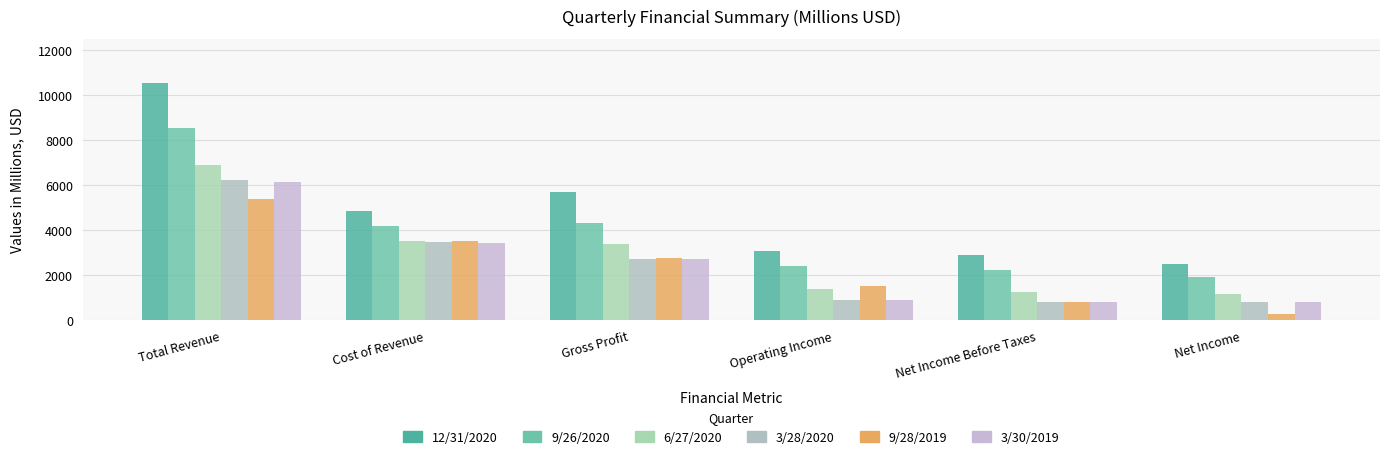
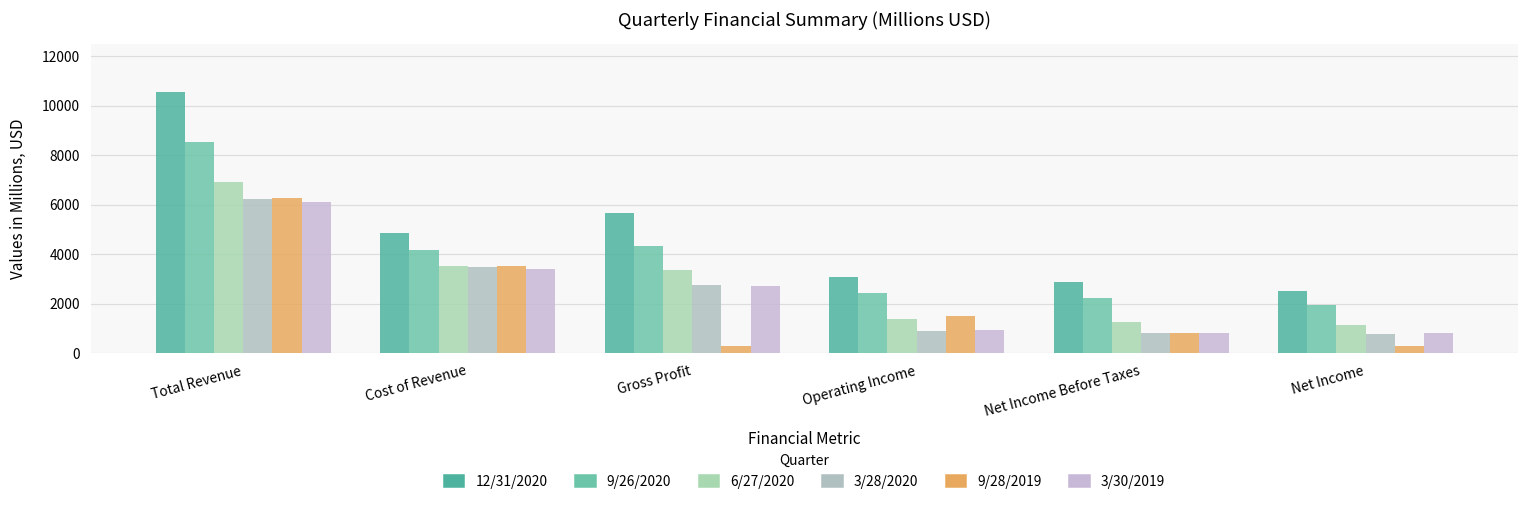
  {
    "9/28/2019": {
-     "Total Revenue": 5400,
+     "Total Revenue": 6300,
      "Cost of Revenue": 3500,
-     "Gross Profit": 2800,
+     "Gross Profit": 300,
      "Operating Income": 1500,
      "Net Income Before Taxes": 800,
      "Net Income": 300
    }
  }
